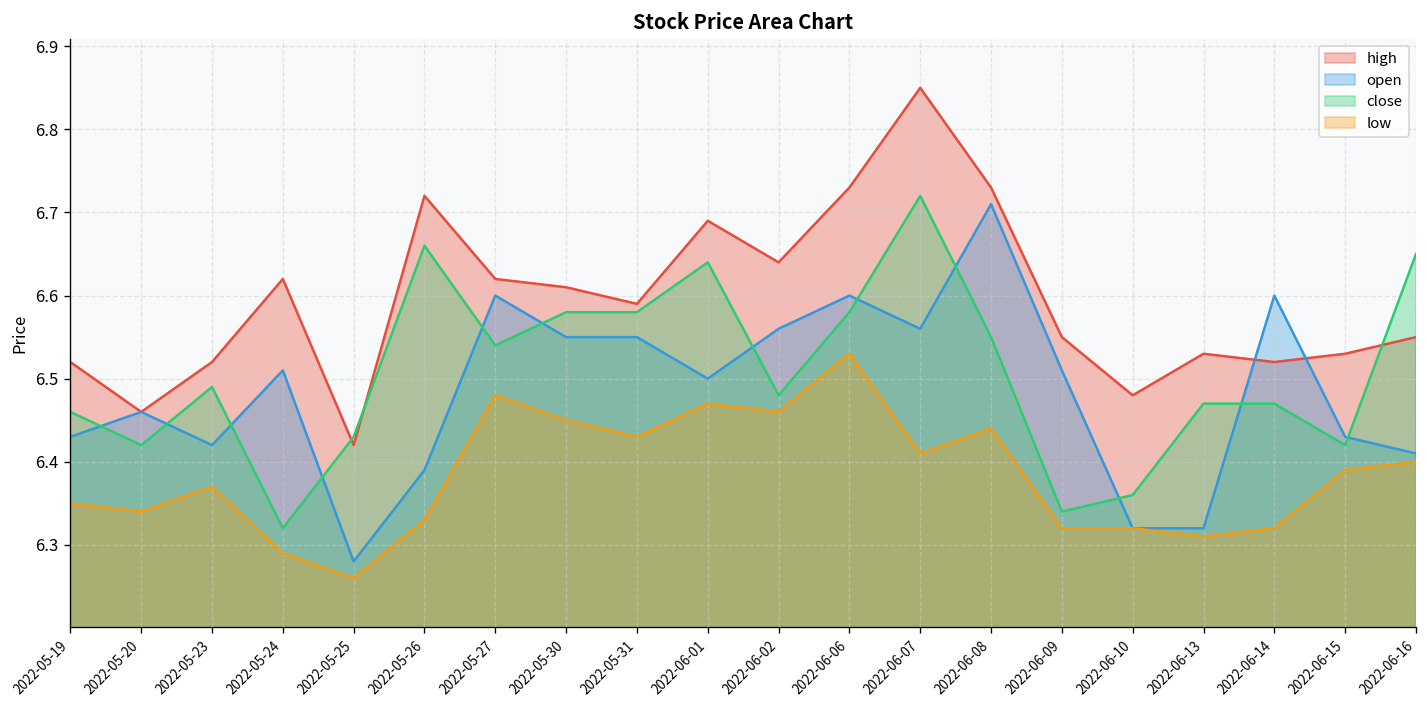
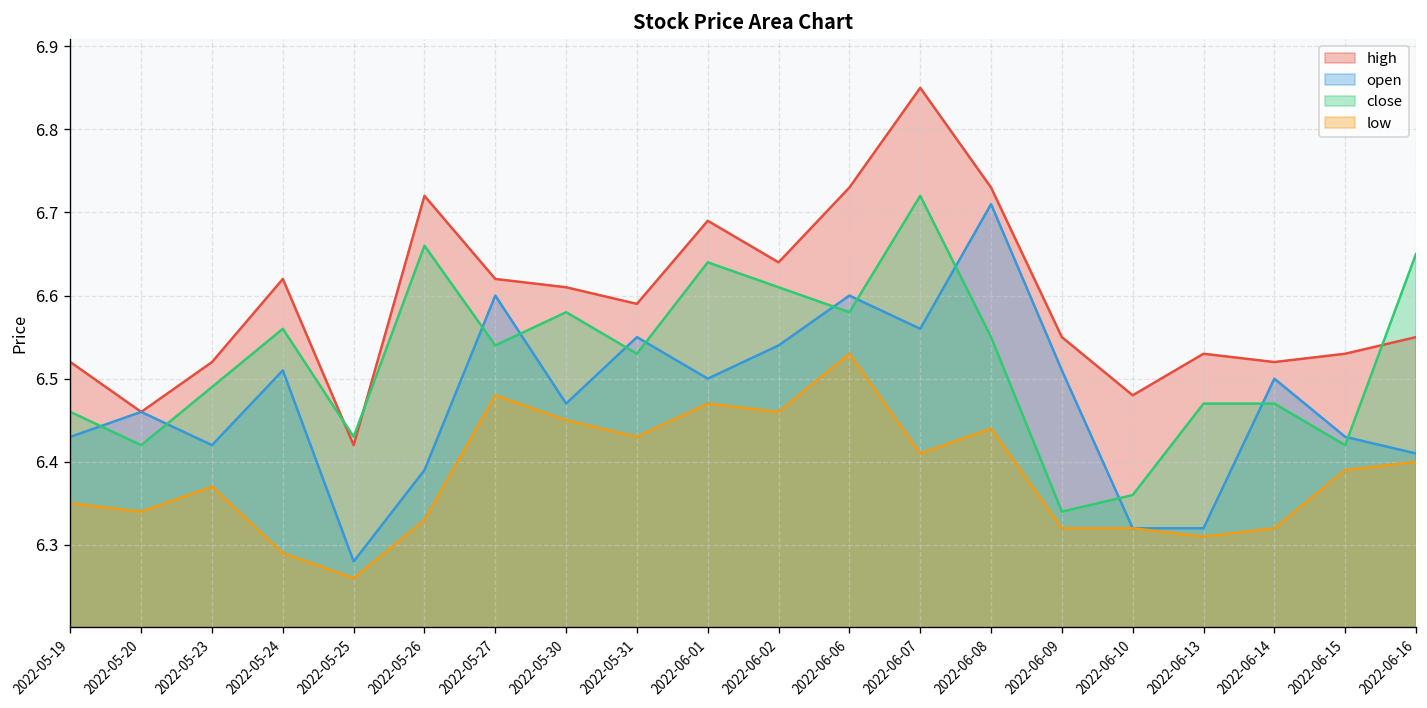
  {
    "open": {
      "2022-05-19": 6.43,
      "2022-05-23": 6.42,
      "2022-05-24": 6.51,
      "2022-05-25": 6.28,
      "2022-05-26": 6.39,
      "2022-05-27": 6.60,
-     "2022-05-30": 6.55,
+     "2022-05-30": 6.47,
      "2022-05-31": 6.55,
      "2022-06-01": 6.50,
-     "2022-06-02": 6.56,
+     "2022-06-02": 6.54,
      "2022-06-06": 6.60,
      "2022-06-07": 6.56,
      "2022-06-08": 6.71,
      "2022-06-09": 6.51,
      "2022-06-13": 6.32,
-     "2022-06-14": 6.6,
+     "2022-06-14": 6.5,
      "2022-06-15": 6.43,
      "2022-06-16": 6.41
    },
    "close": {
      "2022-05-19": 6.46,
      "2022-05-20": 6.42,
      "2022-05-23": 6.49,
-     "2022-05-24": 6.32,
+     "2022-05-24": 6.56,
      "2022-05-25": 6.43,
      "2022-05-26": 6.66,
      "2022-05-27": 6.54,
      "2022-05-30": 6.58,
-     "2022-05-31": 6.58,
+     "2022-05-31": 6.53,
      "2022-06-01": 6.64,
-     "2022-06-02": 6.48,
+     "2022-06-02": 6.61,
      "2022-06-06": 6.58,
      "2022-06-07": 6.72,
      "2022-06-08": 6.55,
      "2022-06-09": 6.34,
      "2022-06-10": 6.36,
      "2022-06-13": 6.47,
      "2022-06-14": 6.47,
      "2022-06-15": 6.42,
      "2022-06-16": 6.65
    }
  }
